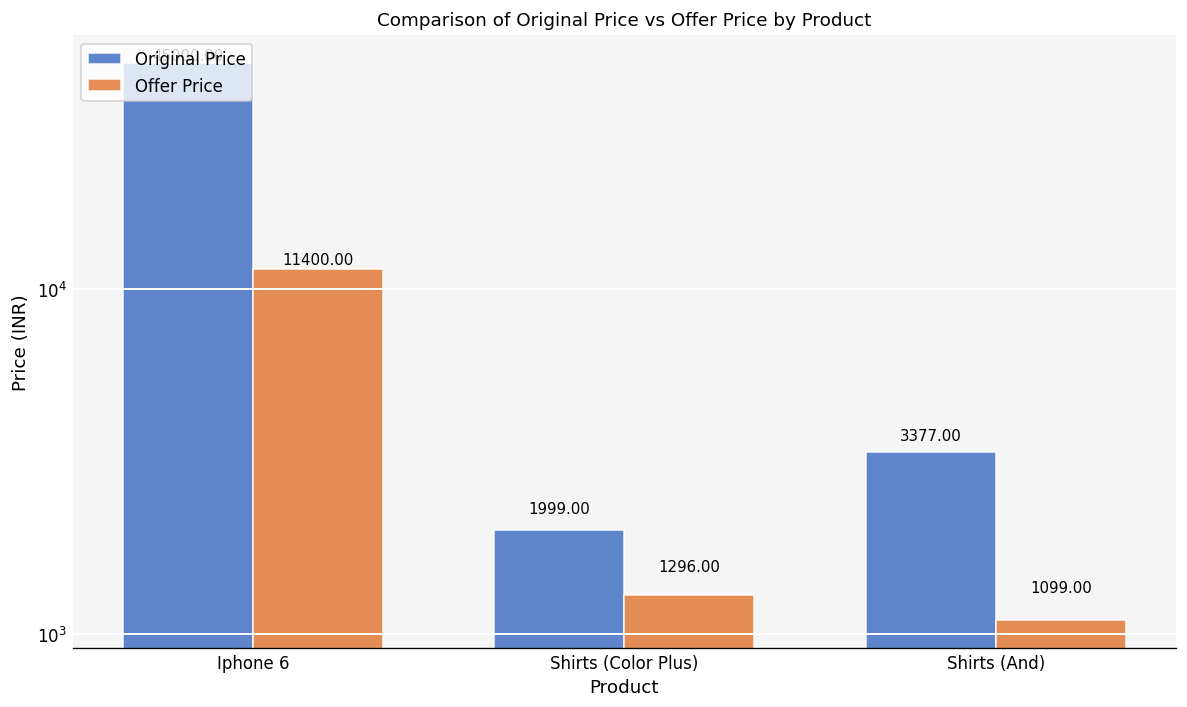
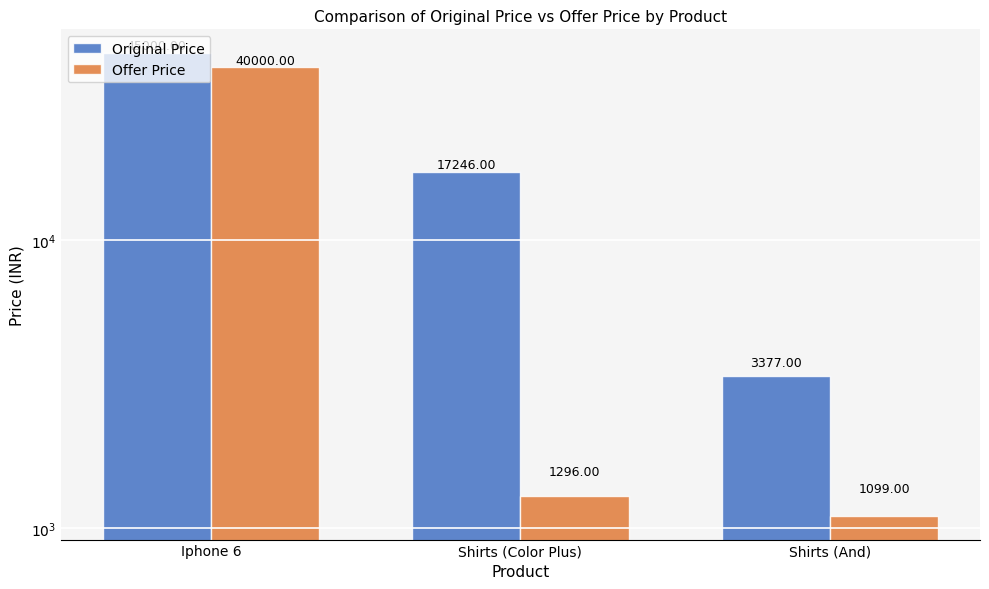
  {
    "Original Price": {
-     "Shirts (Color Plus)": 1999.00,
+     "Shirts (Color Plus)": 17246.00,
      "Shirts (And)": 3377.00
    },
    "Offer Price": {
-     "Iphone 6": 11400.00,
+     "Iphone 6": 40000.00,
      "Shirts (Color Plus)": 1296.00,
      "Shirts (And)": 1099.00
    }
  }
